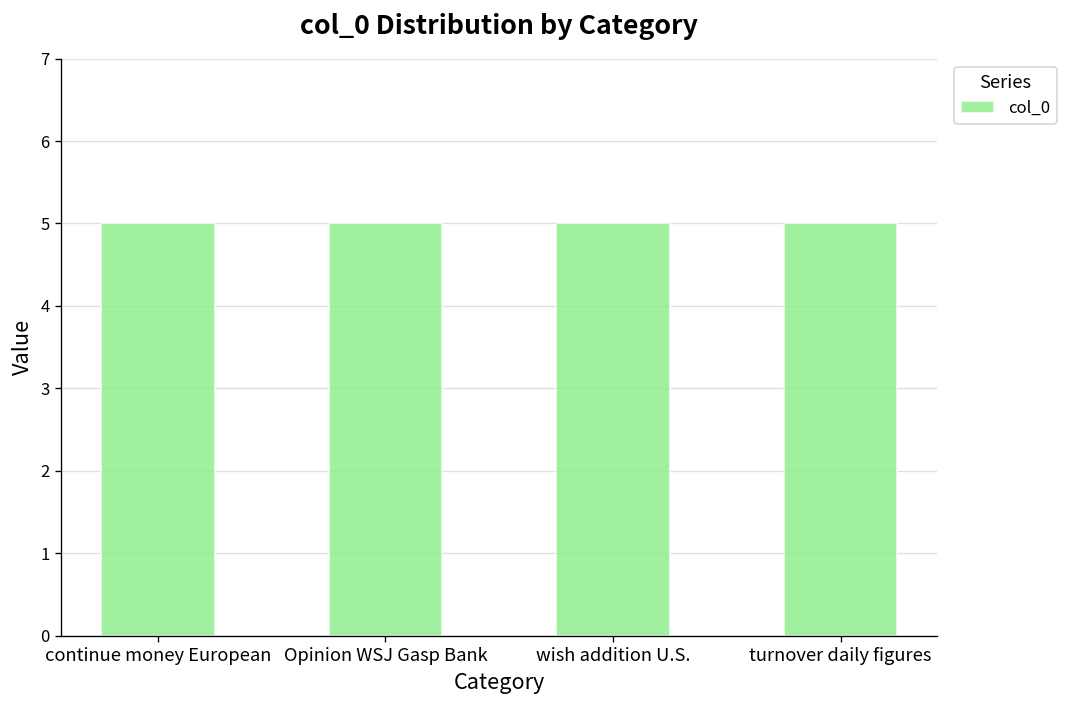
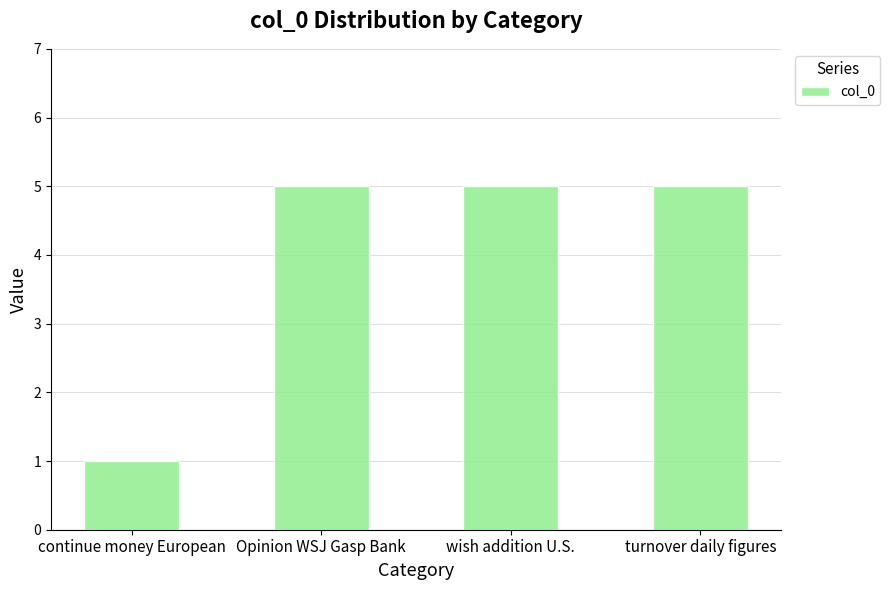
  {
-   "continue money European": 5,
+   "continue money European": 1,
    "Opinion WSJ Gasp Bank": 5,
    "wish addition U.S.": 5,
    "turnover daily figures": 5
  }
